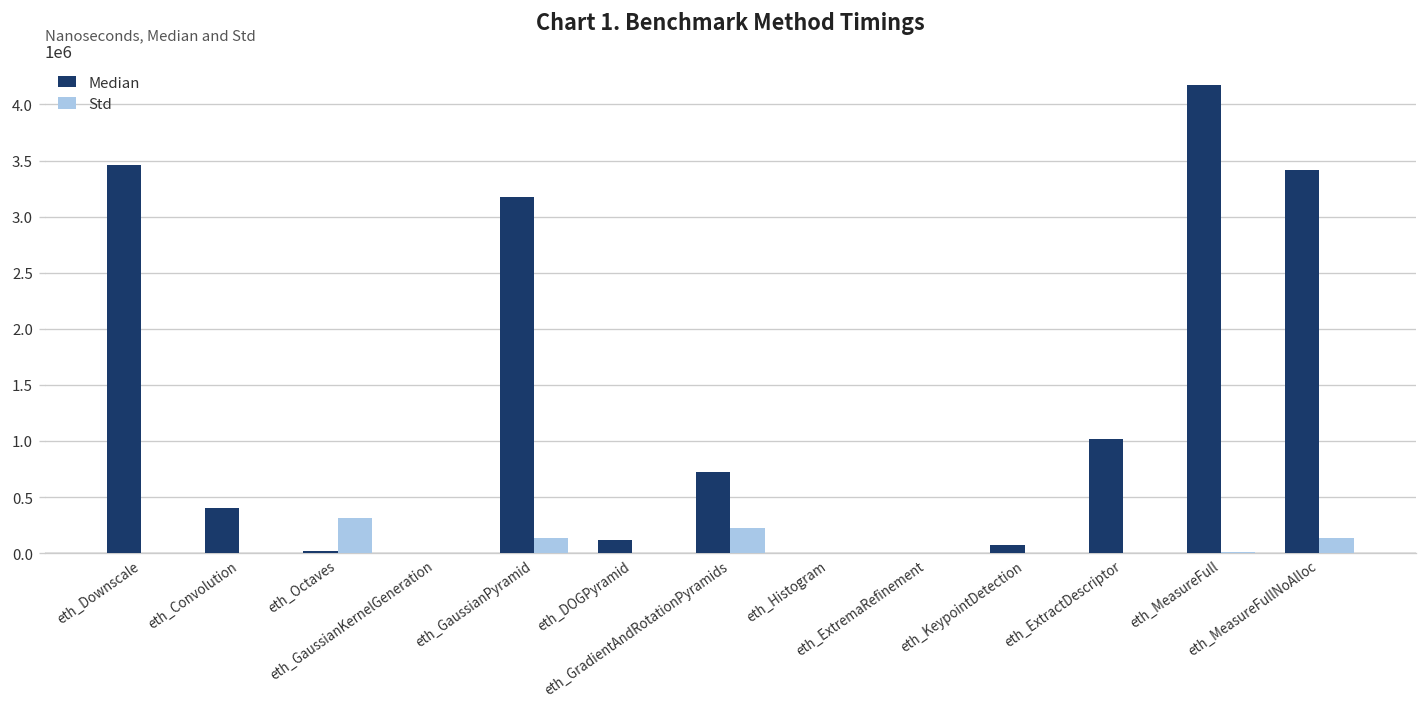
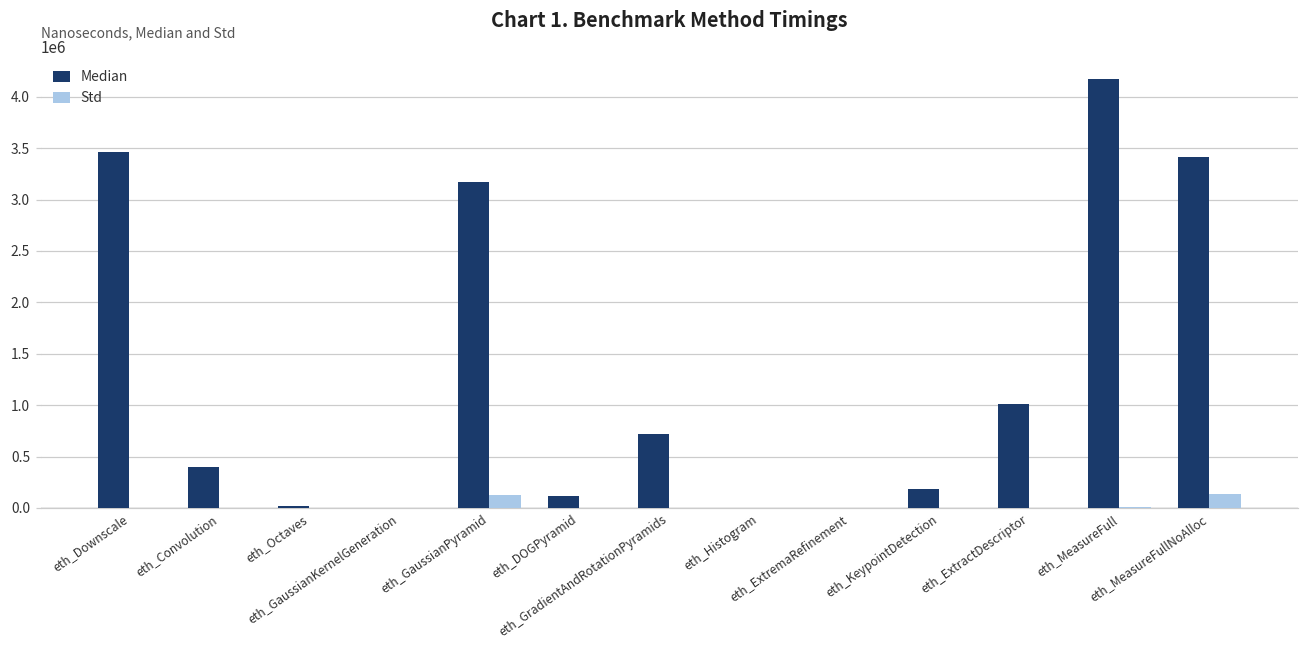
  {
    "Median": {
      "eth_Downscale": 3500000,
      "eth_Convolution": 400000,
      "eth_GaussianPyramid": 3200000,
      "eth_DOGPyramid": 100000,
      "eth_GradientAndRotationPyramids": 700000,
      "eth_ExtremaRefinement": 0,
-     "eth_KeypointDetection": 100000,
+     "eth_KeypointDetection": 200000,
      "eth_ExtractDescriptor": 1000000,
      "eth_MeasureFull": 4200000,
      "eth_MeasureFullNoAlloc": 3400000
    },
    "Std": {
-     "eth_Octaves": 300000,
+     "eth_Octaves": 0,
      "eth_GaussianKernelGeneration": 0,
      "eth_GaussianPyramid": 100000,
-     "eth_GradientAndRotationPyramids": 200000,
+     "eth_GradientAndRotationPyramids": 0,
      "eth_Histogram": 0,
      "eth_ExtremaRefinement": 0,
      "eth_MeasureFullNoAlloc": 100000
    }
  }
